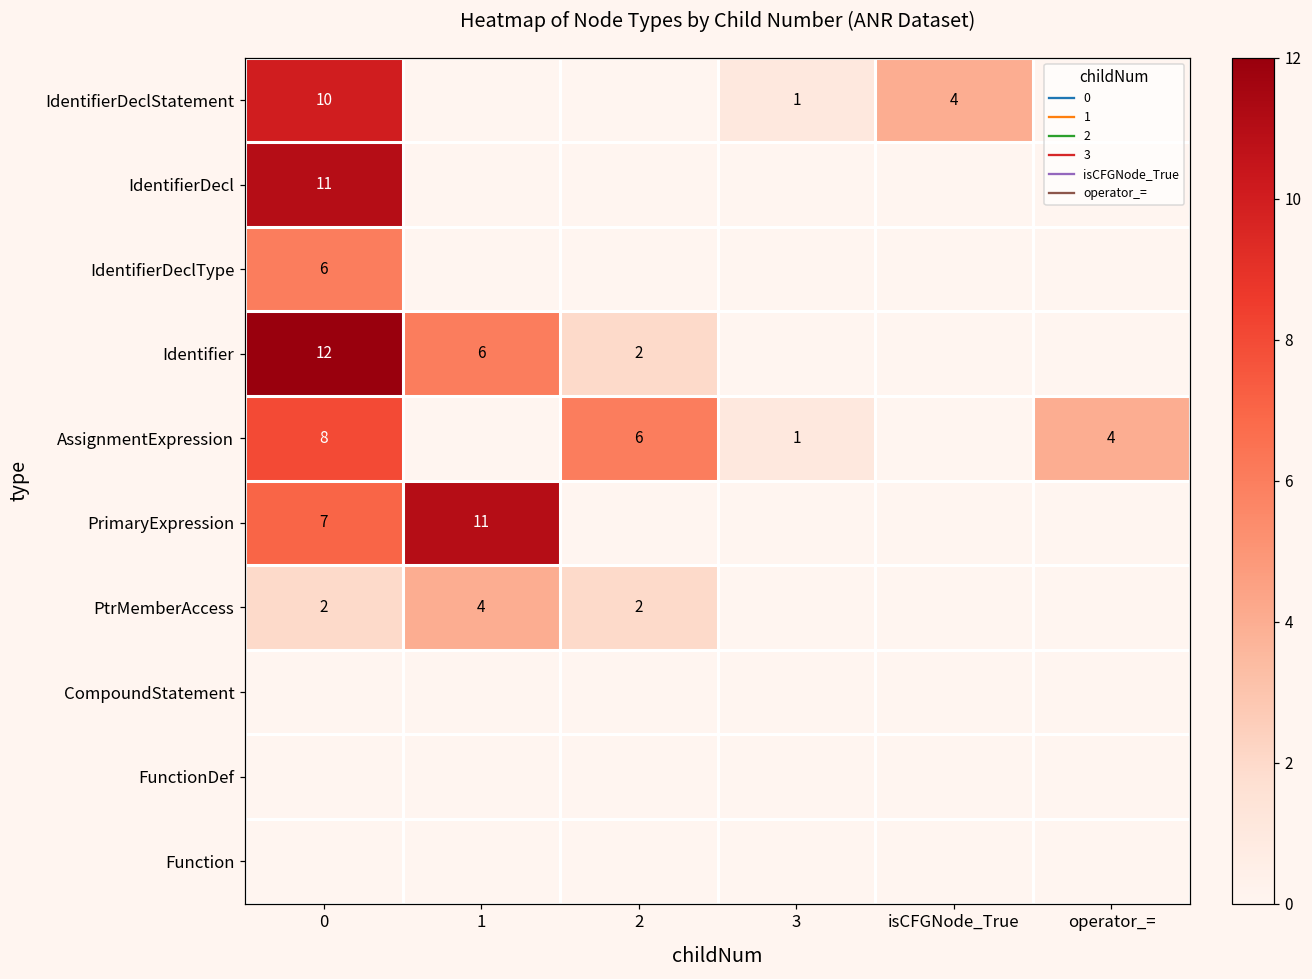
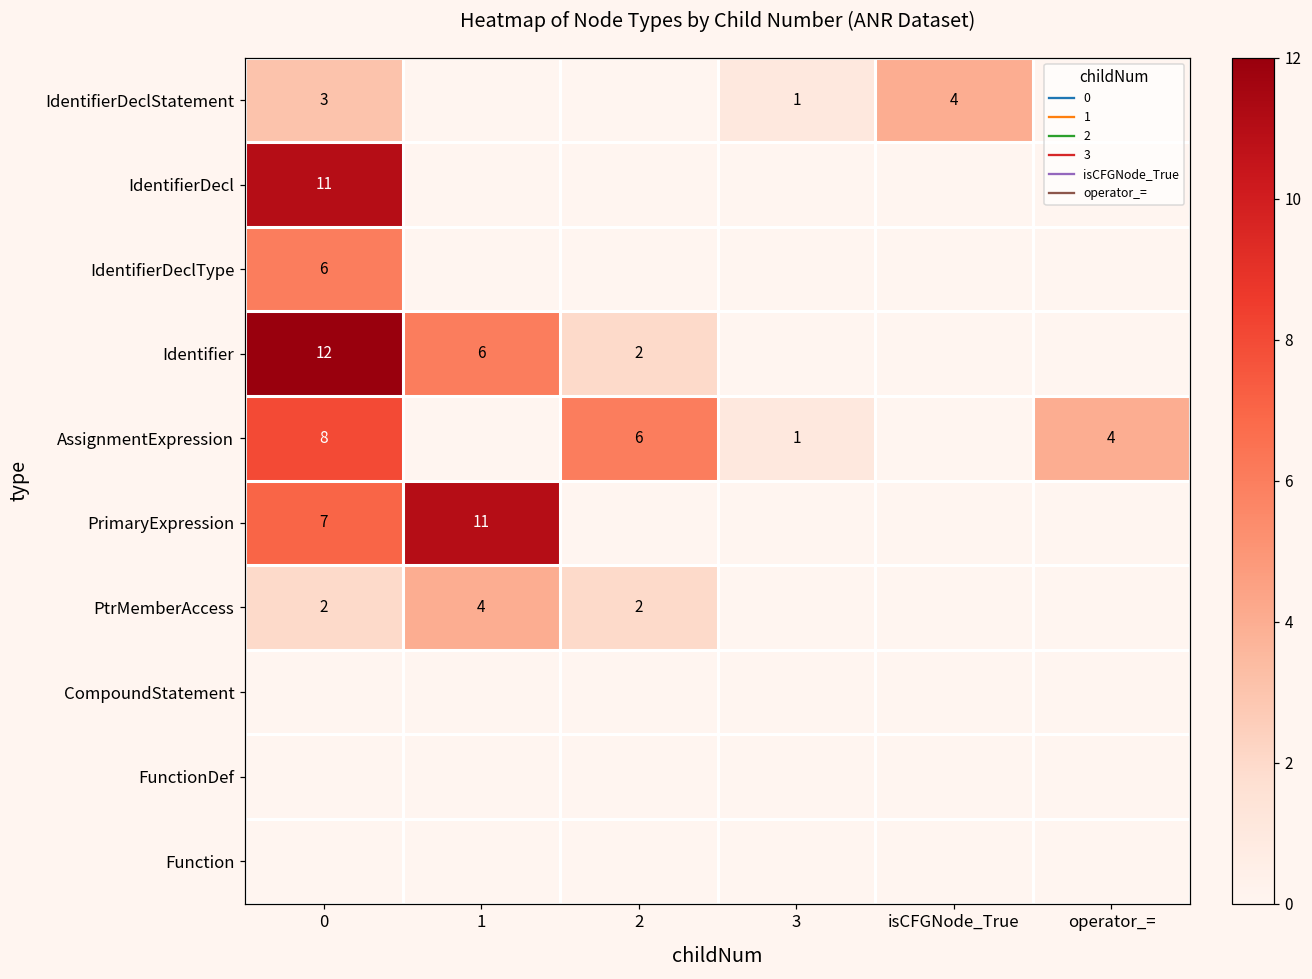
  {
    "IdentifierDeclStatement": {
-     "0": 10,
+     "0": 3,
      "3": 1,
      "isCFGNode_True": 4
    },
    "IdentifierDecl": {
      "0": 11
    },
    "IdentifierDeclType": {
      "0": 6
    },
    "Identifier": {
      "0": 12,
      "1": 6,
      "2": 2
    },
    "AssignmentExpression": {
      "0": 8,
      "2": 6,
      "3": 1,
      "operator_=": 4
    },
    "PrimaryExpression": {
      "0": 7,
      "1": 11
    },
    "PtrMemberAccess": {
      "0": 2,
      "1": 4,
      "2": 2
    }
  }
